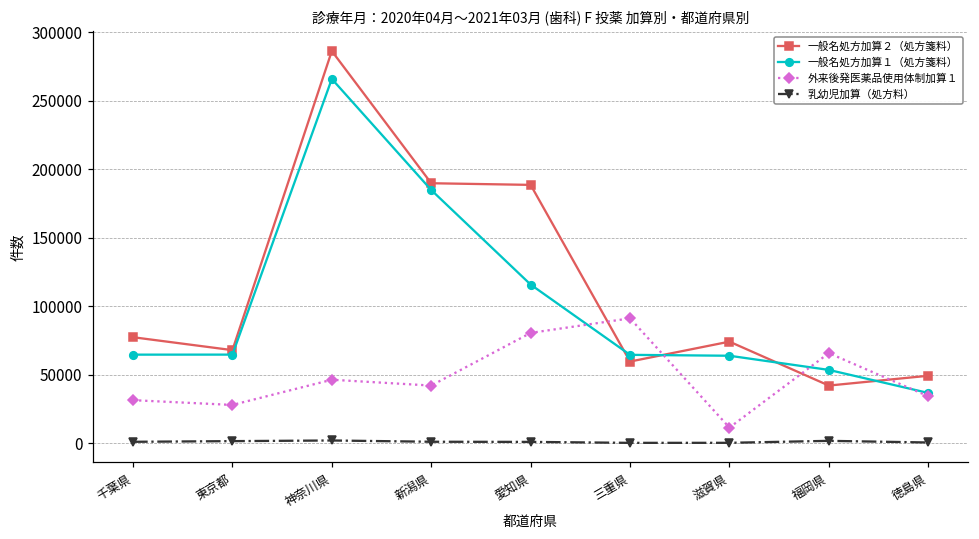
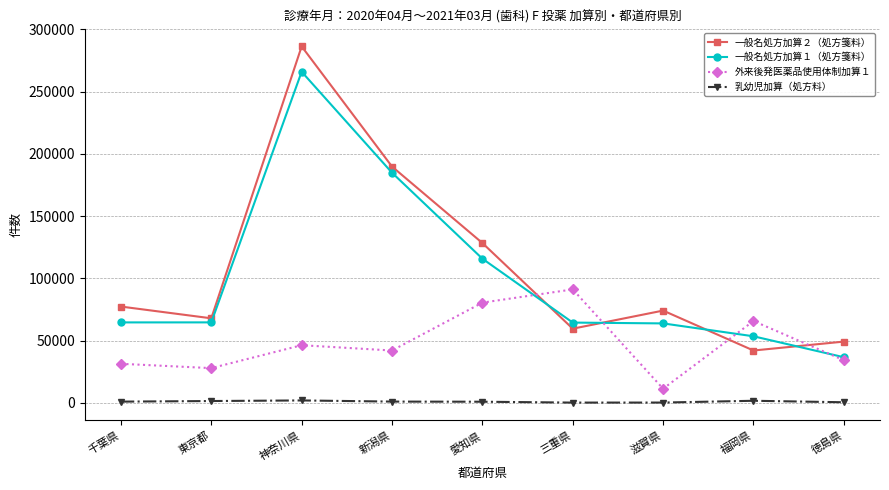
  {
    "一般名処方加算２（処方箋料）": {
      "千葉県": 77000,
      "東京都": 68000,
      "神奈川県": 286000,
      "新潟県": 190000,
-     "愛知県": 189000,
+     "愛知県": 128000,
      "三重県": 60000,
      "滋賀県": 74000,
      "福岡県": 42000,
      "徳島県": 49000
    },
    "一般名処方加算１（処方箋料）": {
      "千葉県": 65000,
      "東京都": 65000,
      "神奈川県": 266000,
      "新潟県": 185000,
      "愛知県": 116000,
      "三重県": 64000,
      "滋賀県": 64000,
      "福岡県": 53000,
      "徳島県": 37000
    },
    "外来後発医薬品使用体制加算１": {
      "千葉県": 31000,
      "東京都": 28000,
      "神奈川県": 46000,
      "新潟県": 42000,
      "愛知県": 80000,
      "三重県": 91000,
      "滋賀県": 11000,
      "福岡県": 66000,
      "徳島県": 34000
    },
    "乳幼児加算（処方料）": {
      "千葉県": 1000,
      "東京都": 1000,
      "神奈川県": 2000,
      "新潟県": 1000,
      "愛知県": 1000,
      "三重県": 0,
      "滋賀県": 0,
      "福岡県": 2000,
      "徳島県": 0
    }
  }
